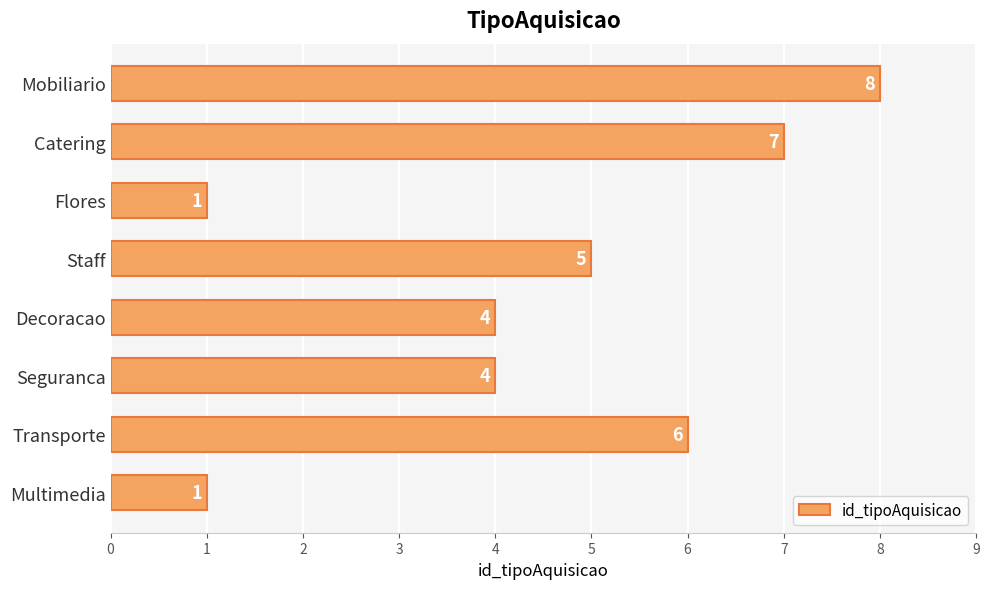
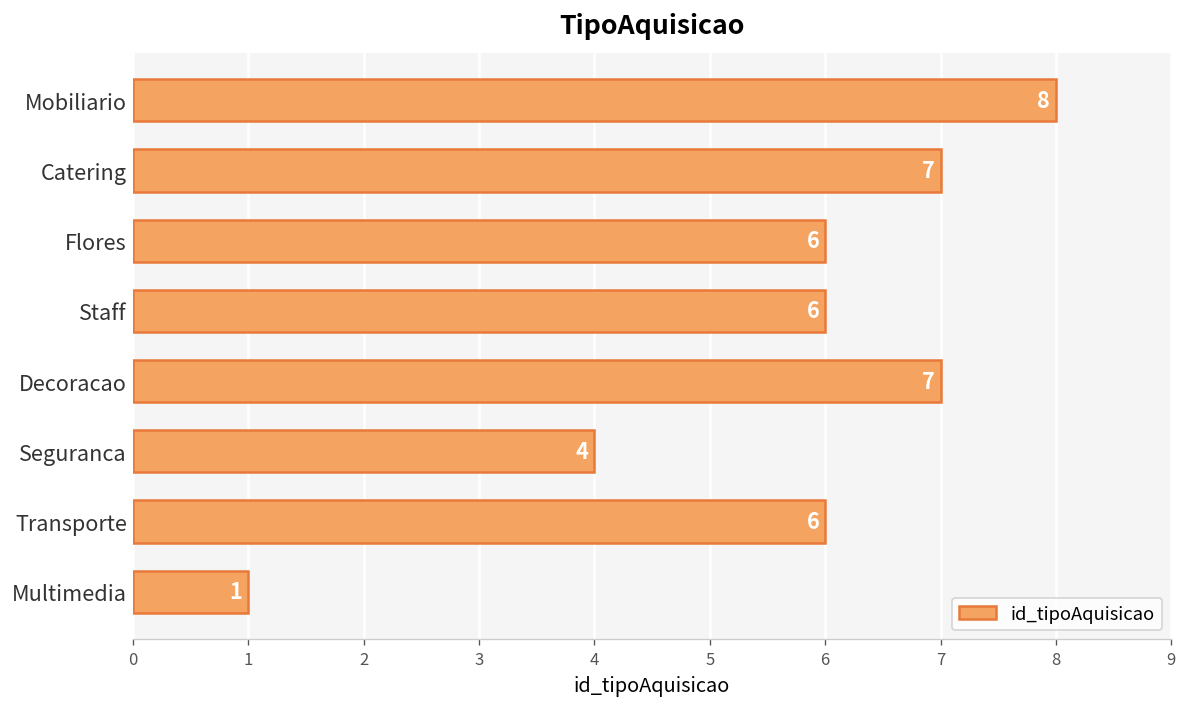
  {
    "Mobiliario": 8,
    "Catering": 7,
-   "Flores": 1,
-   "Staff": 5,
-   "Decoracao": 4,
+   "Flores": 6,
+   "Staff": 6,
+   "Decoracao": 7,
    "Seguranca": 4,
    "Transporte": 6,
    "Multimedia": 1
  }
